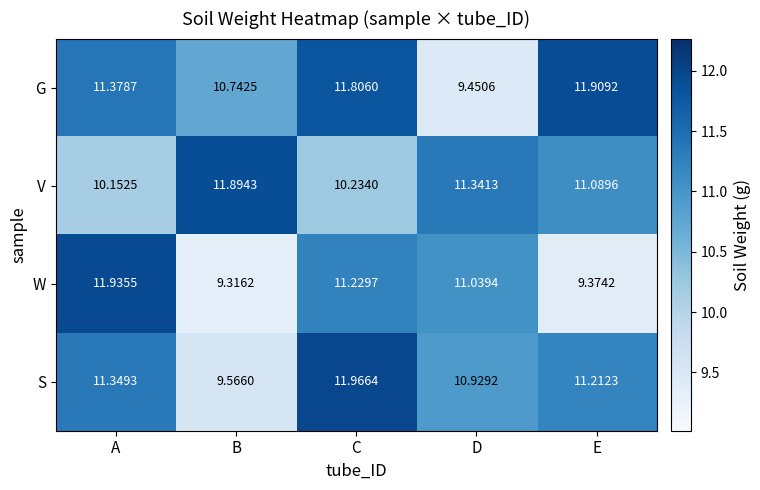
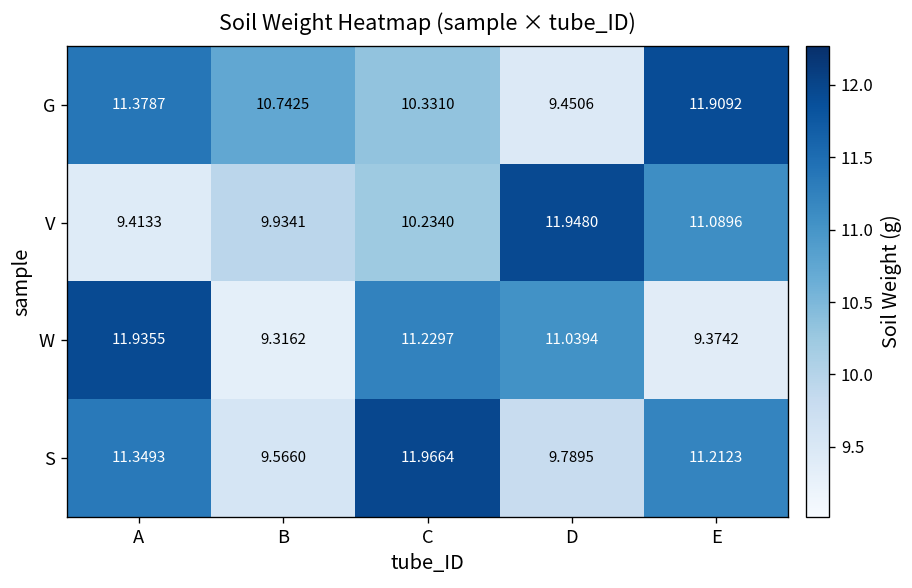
  {
    "G": {
      "A": 11.3787,
      "B": 10.7425,
-     "C": 11.8060,
+     "C": 10.3310,
      "D": 9.4506,
      "E": 11.9092
    },
    "V": {
-     "A": 10.1525,
-     "B": 11.8943,
+     "A": 9.4133,
+     "B": 9.9341,
      "C": 10.2340,
-     "D": 11.3413,
+     "D": 11.9480,
      "E": 11.0896
    },
    "W": {
      "A": 11.9355,
      "B": 9.3162,
      "C": 11.2297,
      "D": 11.0394,
      "E": 9.3742
    },
    "S": {
      "A": 11.3493,
      "B": 9.5660,
      "C": 11.9664,
-     "D": 10.9292,
+     "D": 9.7895,
      "E": 11.2123
    }
  }
